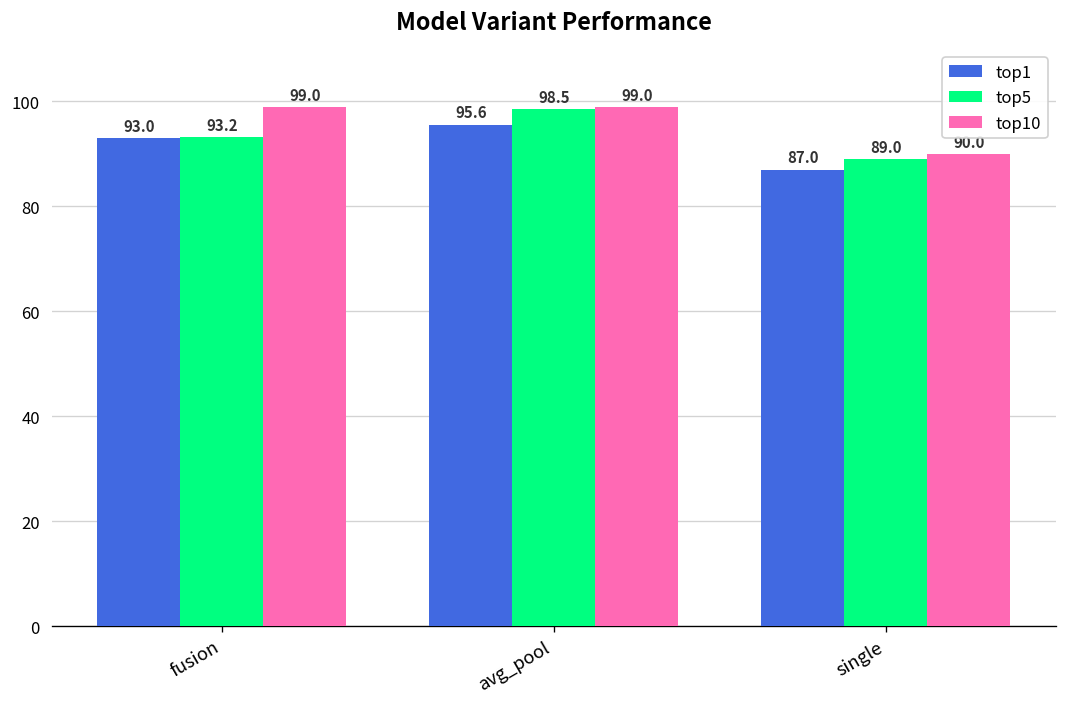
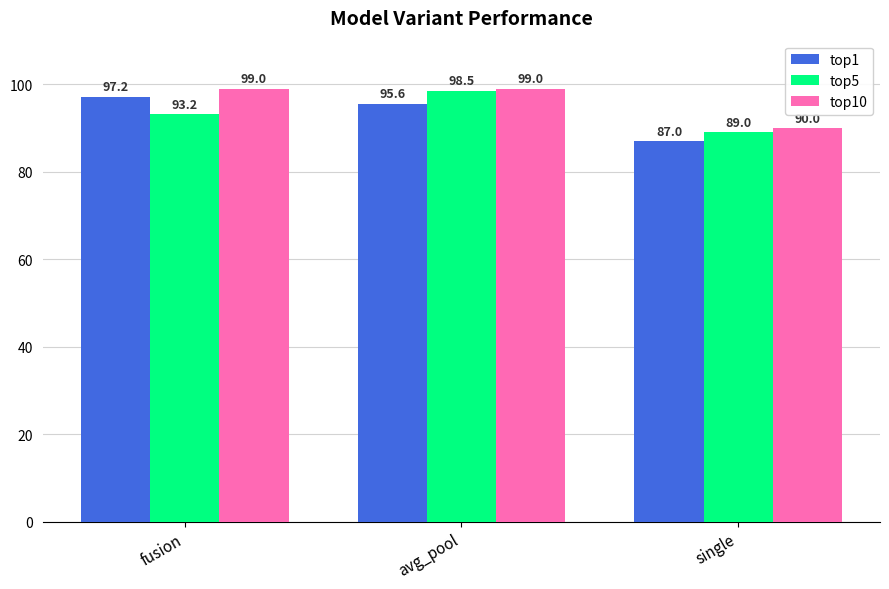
  {
    "top1": {
-     "fusion": 93.0,
+     "fusion": 97.2,
      "avg_pool": 95.6,
      "single": 87.0
    },
    "top5": {
      "fusion": 93.2,
      "avg_pool": 98.5,
      "single": 89.0
    },
    "top10": {
      "fusion": 99.0,
      "avg_pool": 99.0
    }
  }
